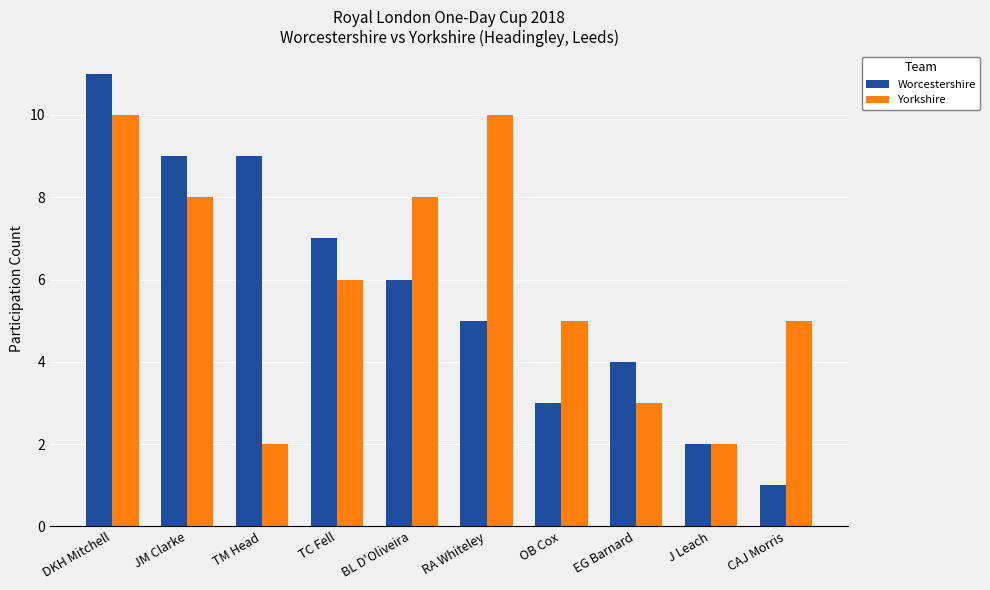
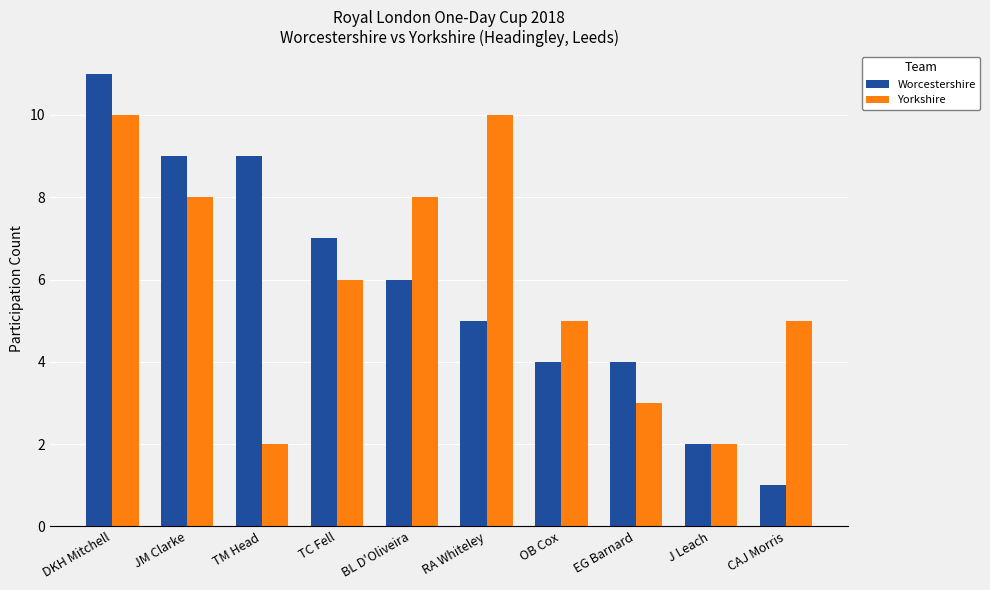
  {
    "Worcestershire": {
      "DKH Mitchell": 11,
      "JM Clarke": 9,
      "TM Head": 9,
      "TC Fell": 7,
      "BL D'Oliveira": 6,
      "RA Whiteley": 5,
-     "OB Cox": 3,
+     "OB Cox": 4,
      "EG Barnard": 4,
      "J Leach": 2,
      "CAJ Morris": 1
    },
    "Yorkshire": {
      "DKH Mitchell": 10,
      "JM Clarke": 8,
      "TM Head": 2,
      "TC Fell": 6,
      "BL D'Oliveira": 8,
      "RA Whiteley": 10,
      "OB Cox": 5,
      "EG Barnard": 3,
      "J Leach": 2,
      "CAJ Morris": 5
    }
  }
